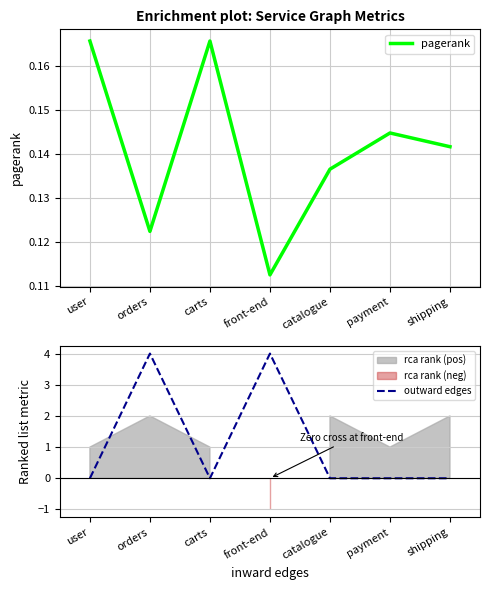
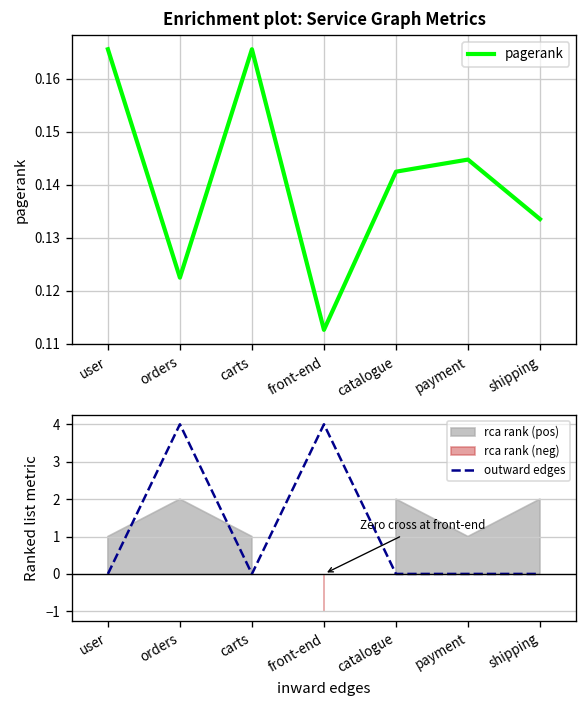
  {
    "Enrichment plot: Service Graph Metrics": {
      "user": 0.166,
      "orders": 0.122,
      "carts": 0.166,
      "front-end": 0.113,
-     "catalogue": 0.137,
+     "catalogue": 0.142,
      "payment": 0.145,
-     "shipping": 0.142
+     "shipping": 0.133
    }
  }
